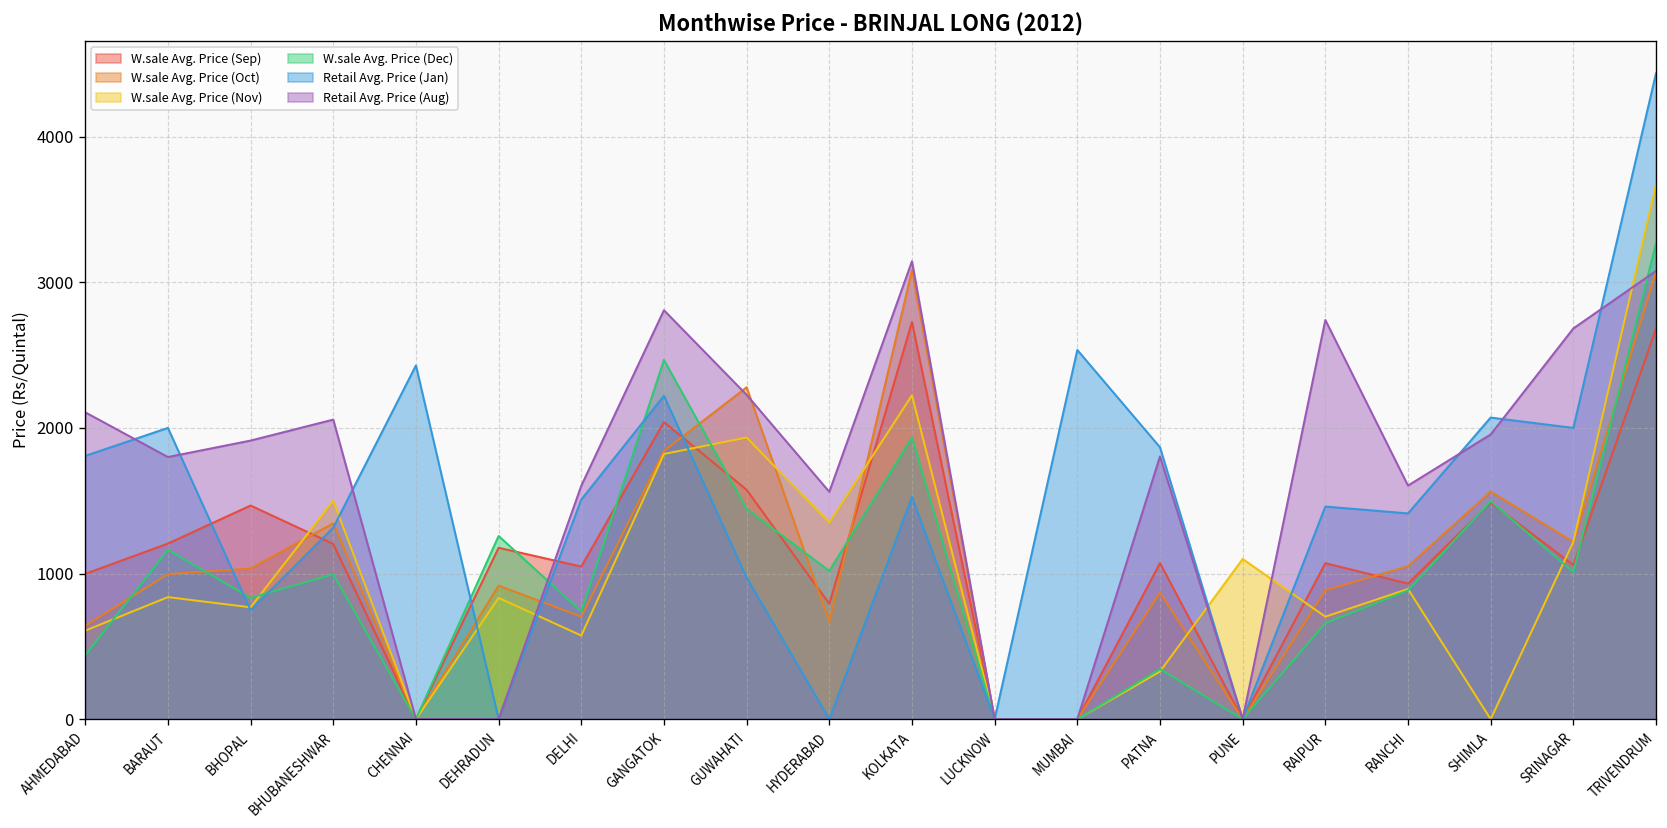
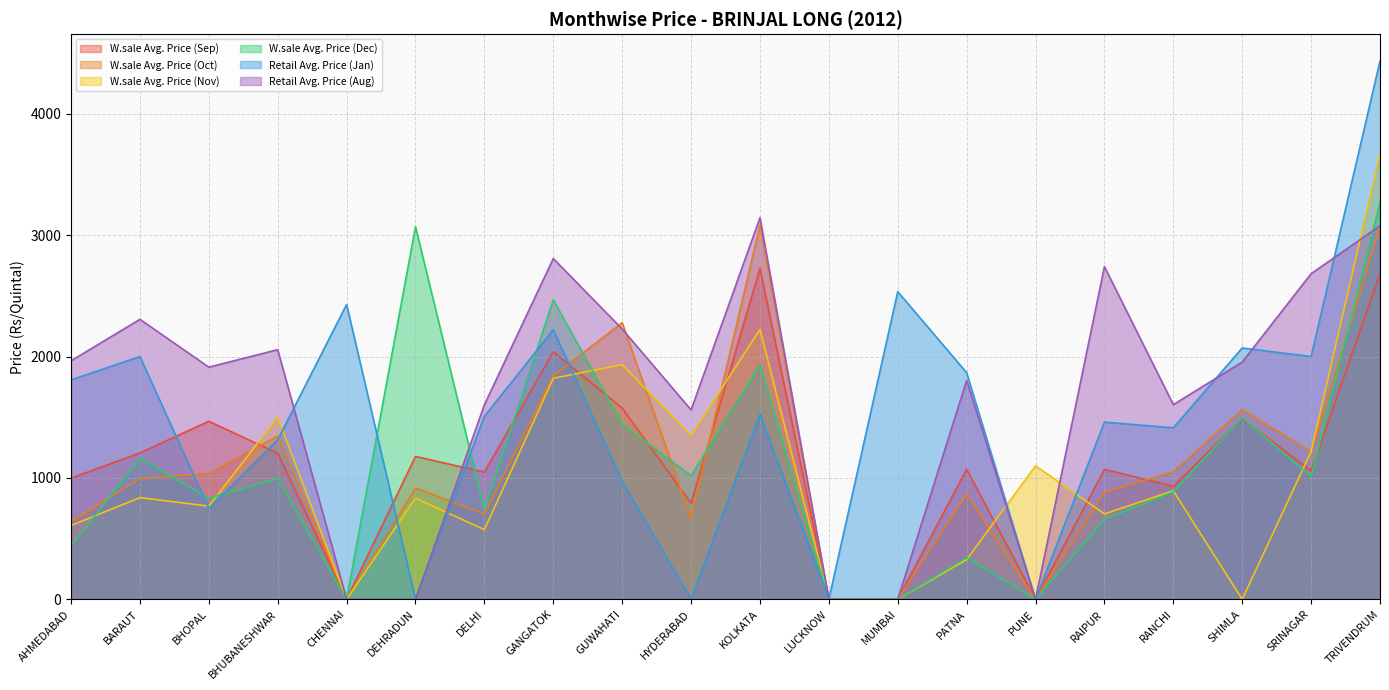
  {
    "W.sale Avg. Price (Dec)": {
      "AHMEDABAD": 440,
      "BARAUT": 1160,
      "BHOPAL": 830,
      "BHUBANESHWAR": 1000,
-     "DEHRADUN": 1260,
+     "DEHRADUN": 3070,
      "DELHI": 740,
      "GANGATOK": 2470,
      "GUWAHATI": 1440,
      "HYDERABAD": 1020,
      "KOLKATA": 1930,
      "RAIPUR": 660,
      "SRINAGAR": 1010,
      "TRIVENDRUM": 3270
    },
    "Retail Avg. Price (Jan)": {
      "AHMEDABAD": 1810,
      "BARAUT": 2000,
      "BHUBANESHWAR": 1320,
      "CHENNAI": 2430,
      "DELHI": 1510,
      "GANGATOK": 2220,
      "GUWAHATI": 970,
      "HYDERABAD": 0,
      "KOLKATA": 1530,
      "MUMBAI": 2540,
      "PATNA": 1870,
      "RAIPUR": 1460,
      "RANCHI": 1410,
      "SHIMLA": 2070,
      "SRINAGAR": 2000,
      "TRIVENDRUM": 4440
    },
    "Retail Avg. Price (Aug)": {
-     "AHMEDABAD": 2110,
-     "BARAUT": 1800,
+     "AHMEDABAD": 1970,
+     "BARAUT": 2310,
      "BHOPAL": 1910,
      "BHUBANESHWAR": 2060,
      "DELHI": 1600,
      "GANGATOK": 2810,
      "GUWAHATI": 2230,
      "HYDERABAD": 1560,
      "KOLKATA": 3140,
      "PATNA": 1800,
      "RAIPUR": 2740,
      "RANCHI": 1600,
      "SHIMLA": 1960,
      "SRINAGAR": 2680
    }
  }
